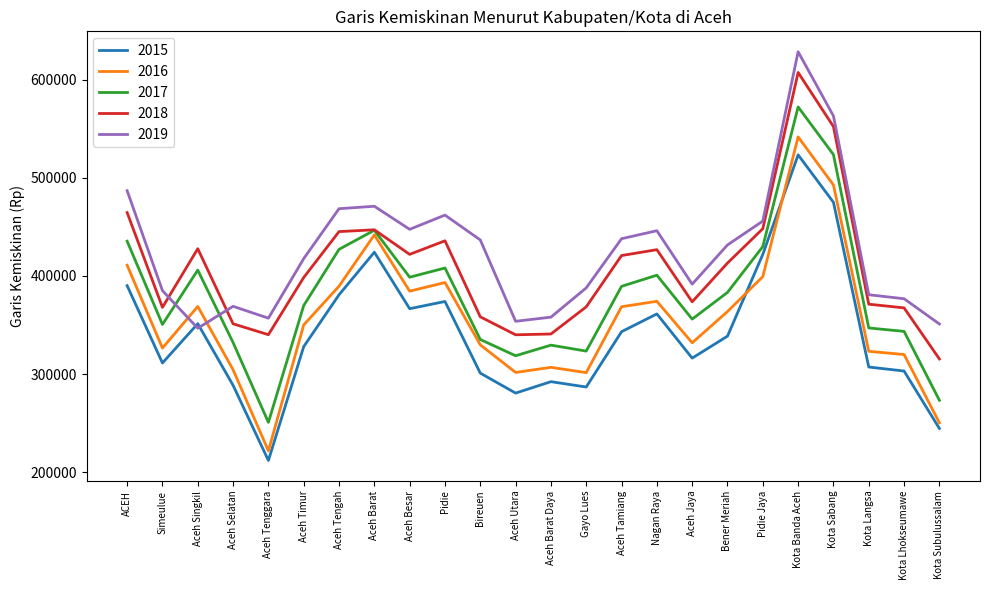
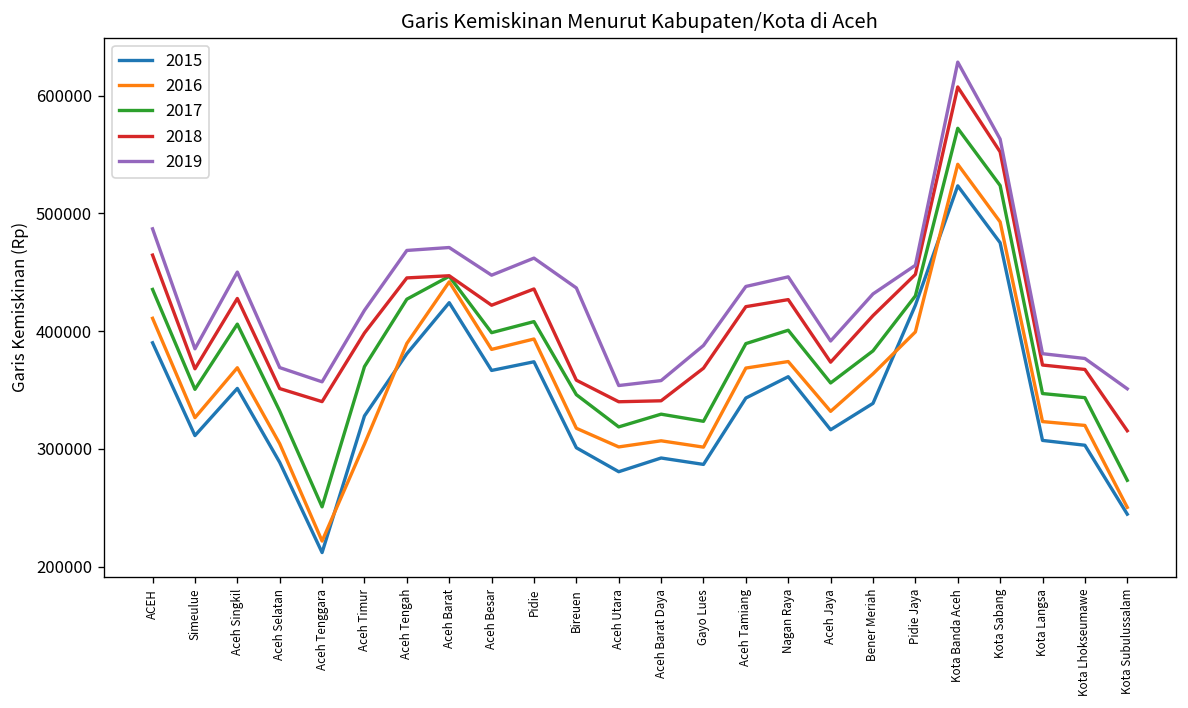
  {
    "2015": {
      "ACEH": 390000,
      "Simeulue": 310000,
      "Aceh Singkil": 350000,
      "Aceh Selatan": 290000,
      "Aceh Tenggara": 210000,
      "Aceh Timur": 330000,
      "Aceh Tengah": 380000,
      "Aceh Barat": 420000,
      "Aceh Besar": 370000,
      "Pidie": 370000,
      "Bireuen": 300000,
      "Aceh Utara": 280000,
      "Aceh Barat Daya": 290000,
      "Gayo Lues": 290000,
      "Aceh Tamiang": 340000,
      "Nagan Raya": 360000,
      "Aceh Jaya": 320000,
      "Bener Meriah": 340000,
      "Pidie Jaya": 420000,
      "Kota Banda Aceh": 520000,
      "Kota Sabang": 480000,
      "Kota Langsa": 310000,
      "Kota Lhokseumawe": 300000,
      "Kota Subulussalam": 240000
    },
    "2016": {
      "ACEH": 410000,
      "Simeulue": 330000,
      "Aceh Singkil": 370000,
      "Aceh Selatan": 300000,
      "Aceh Tenggara": 220000,
-     "Aceh Timur": 350000,
+     "Aceh Timur": 300000,
      "Aceh Tengah": 390000,
      "Aceh Barat": 440000,
      "Aceh Besar": 380000,
      "Pidie": 390000,
-     "Bireuen": 330000,
+     "Bireuen": 320000,
      "Aceh Utara": 300000,
      "Aceh Barat Daya": 310000,
      "Gayo Lues": 300000,
      "Aceh Tamiang": 370000,
      "Nagan Raya": 370000,
      "Aceh Jaya": 330000,
      "Bener Meriah": 360000,
      "Pidie Jaya": 400000,
      "Kota Banda Aceh": 540000,
      "Kota Sabang": 490000,
      "Kota Langsa": 320000,
      "Kota Lhokseumawe": 320000,
      "Kota Subulussalam": 250000
    },
    "2017": {
      "ACEH": 440000,
      "Simeulue": 350000,
      "Aceh Singkil": 410000,
      "Aceh Selatan": 330000,
      "Aceh Tenggara": 250000,
      "Aceh Timur": 370000,
      "Aceh Tengah": 430000,
      "Aceh Besar": 400000,
      "Pidie": 410000,
-     "Bireuen": 340000,
+     "Bireuen": 350000,
      "Aceh Utara": 320000,
      "Aceh Barat Daya": 330000,
      "Gayo Lues": 320000,
      "Aceh Tamiang": 390000,
      "Nagan Raya": 400000,
      "Aceh Jaya": 360000,
      "Bener Meriah": 380000,
      "Pidie Jaya": 430000,
      "Kota Banda Aceh": 570000,
      "Kota Sabang": 520000,
      "Kota Langsa": 350000,
      "Kota Lhokseumawe": 340000,
      "Kota Subulussalam": 270000
    },
    "2018": {
      "ACEH": 460000,
      "Simeulue": 370000,
      "Aceh Singkil": 430000,
      "Aceh Selatan": 350000,
      "Aceh Tenggara": 340000,
      "Aceh Timur": 400000,
      "Aceh Tengah": 450000,
      "Aceh Besar": 420000,
      "Pidie": 440000,
      "Bireuen": 360000,
      "Aceh Utara": 340000,
      "Aceh Barat Daya": 340000,
      "Gayo Lues": 370000,
      "Aceh Tamiang": 420000,
      "Nagan Raya": 430000,
      "Aceh Jaya": 370000,
      "Bener Meriah": 410000,
      "Pidie Jaya": 450000,
      "Kota Banda Aceh": 610000,
      "Kota Sabang": 550000,
      "Kota Langsa": 370000,
      "Kota Lhokseumawe": 370000,
      "Kota Subulussalam": 320000
    },
    "2019": {
      "ACEH": 490000,
      "Simeulue": 390000,
-     "Aceh Singkil": 350000,
+     "Aceh Singkil": 450000,
      "Aceh Selatan": 370000,
      "Aceh Tenggara": 360000,
      "Aceh Timur": 420000,
      "Aceh Tengah": 470000,
      "Aceh Barat": 470000,
      "Aceh Besar": 450000,
      "Pidie": 460000,
      "Bireuen": 440000,
      "Aceh Utara": 350000,
      "Aceh Barat Daya": 360000,
      "Gayo Lues": 390000,
      "Aceh Tamiang": 440000,
      "Nagan Raya": 450000,
      "Aceh Jaya": 390000,
      "Bener Meriah": 430000,
      "Pidie Jaya": 460000,
      "Kota Banda Aceh": 630000,
      "Kota Sabang": 560000,
      "Kota Langsa": 380000,
      "Kota Lhokseumawe": 380000,
      "Kota Subulussalam": 350000
    }
  }
